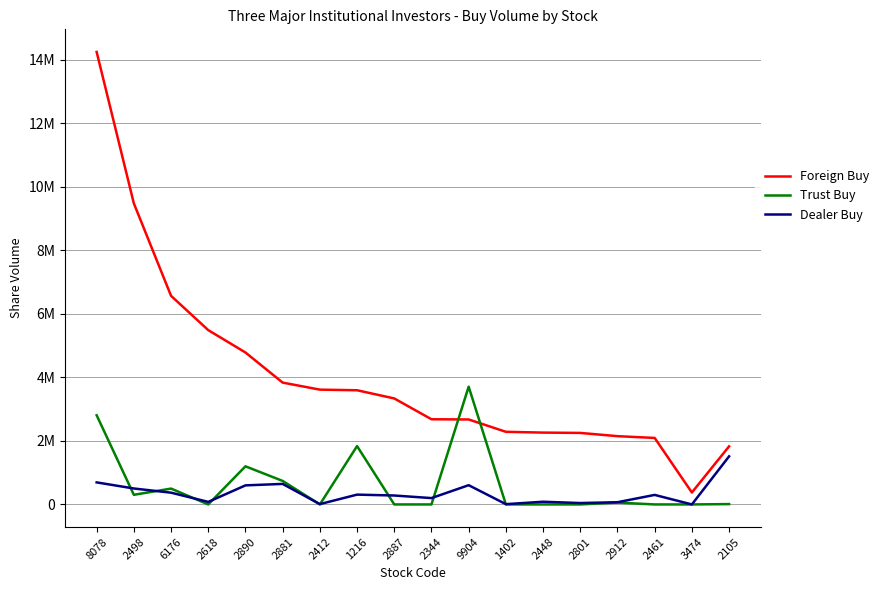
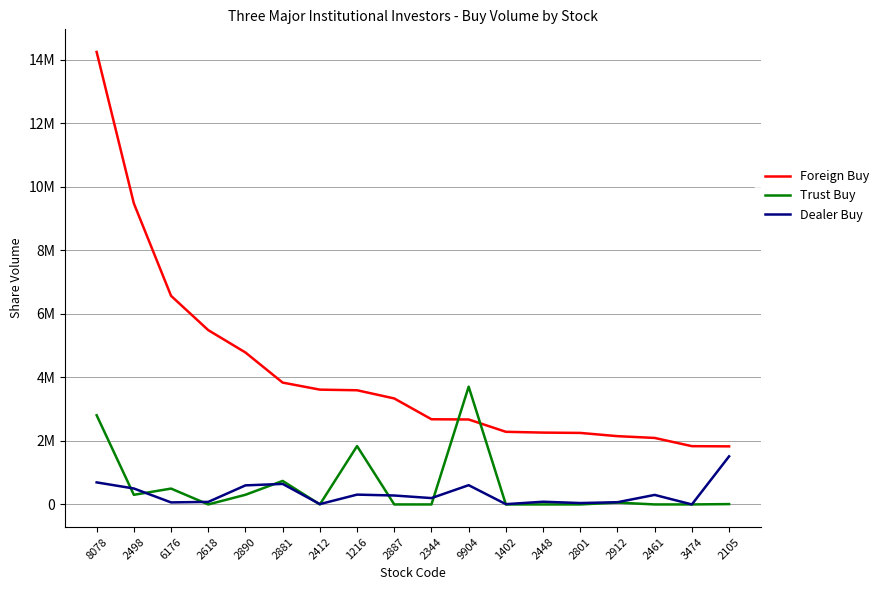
  {
    "Foreign Buy": {
      "8078": 14200000,
      "2498": 9500000,
      "6176": 6600000,
      "2618": 5500000,
      "2890": 4800000,
      "2881": 3800000,
      "2412": 3600000,
      "1216": 3600000,
      "2887": 3300000,
      "2344": 2700000,
      "9904": 2700000,
      "1402": 2300000,
      "2448": 2300000,
      "2801": 2300000,
      "2912": 2100000,
      "2461": 2100000,
-     "3474": 400000,
+     "3474": 1800000,
      "2105": 1800000
    },
    "Trust Buy": {
      "8078": 2800000,
      "2498": 300000,
      "6176": 500000,
-     "2890": 1200000,
+     "2890": 300000,
      "2881": 700000,
      "1216": 1800000,
      "2887": 0,
      "2344": 0,
      "9904": 3700000,
      "2448": 0,
      "2461": 0,
      "2105": 0
    },
    "Dealer Buy": {
      "8078": 700000,
      "2498": 500000,
-     "6176": 400000,
+     "6176": 100000,
      "2890": 600000,
      "2881": 600000,
      "1216": 300000,
      "2887": 300000,
      "2344": 200000,
      "9904": 600000,
      "2448": 100000,
      "2461": 300000,
      "2105": 1500000
    }
  }
